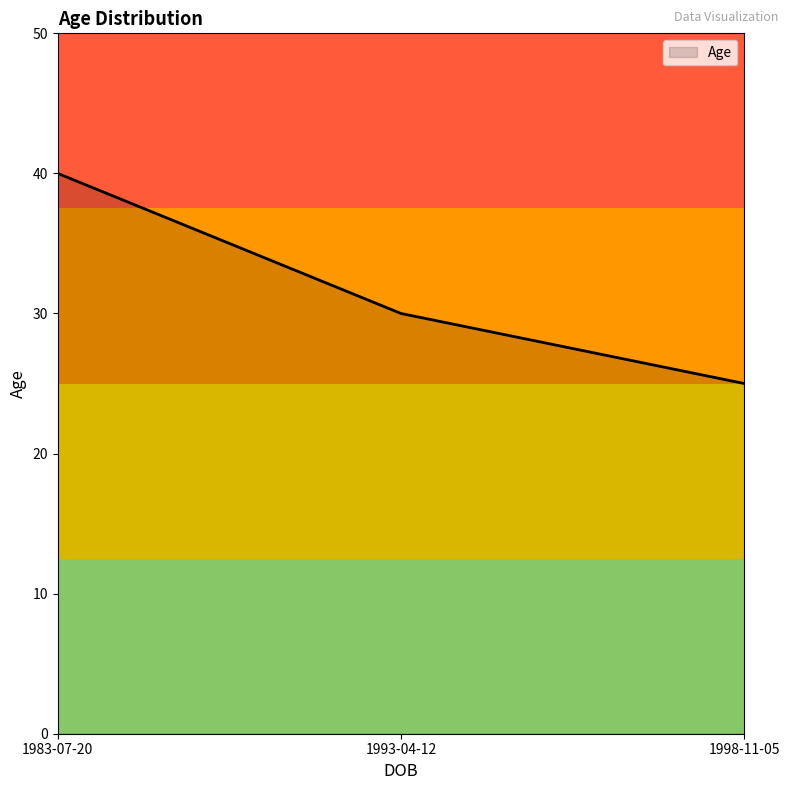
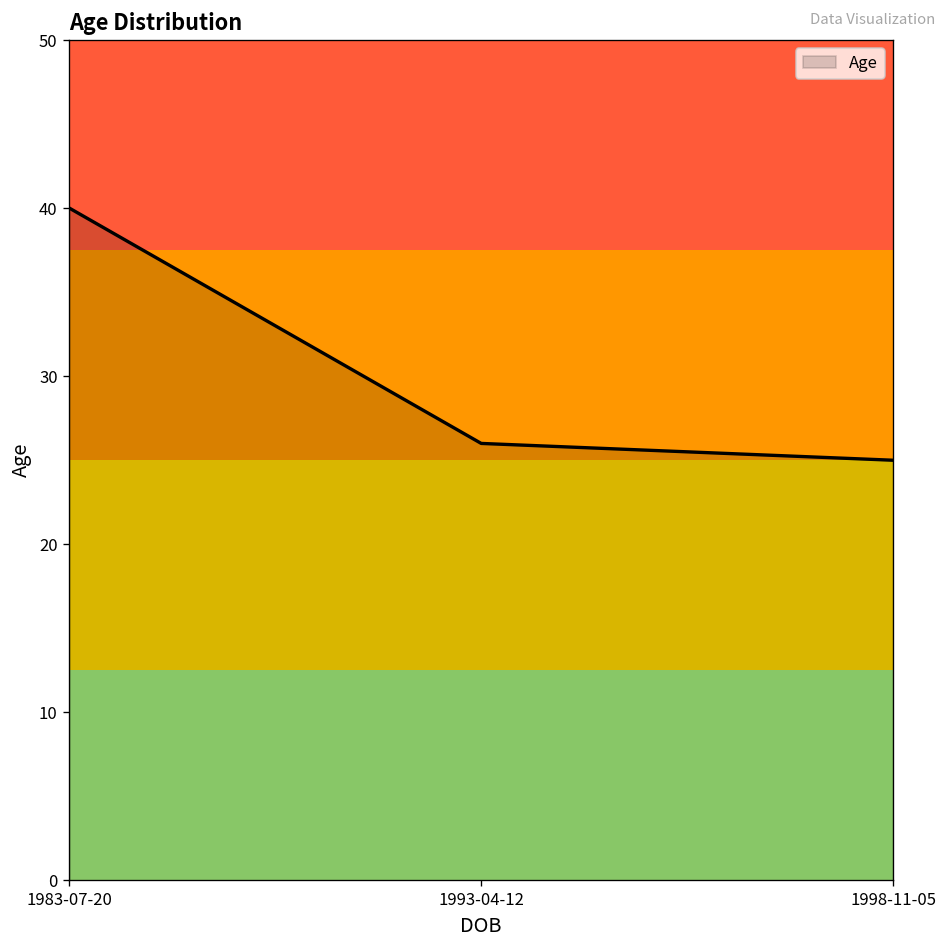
  {
    "1983-07-20": 40,
-   "1993-04-12": 30,
+   "1993-04-12": 26,
    "1998-11-05": 25
  }
